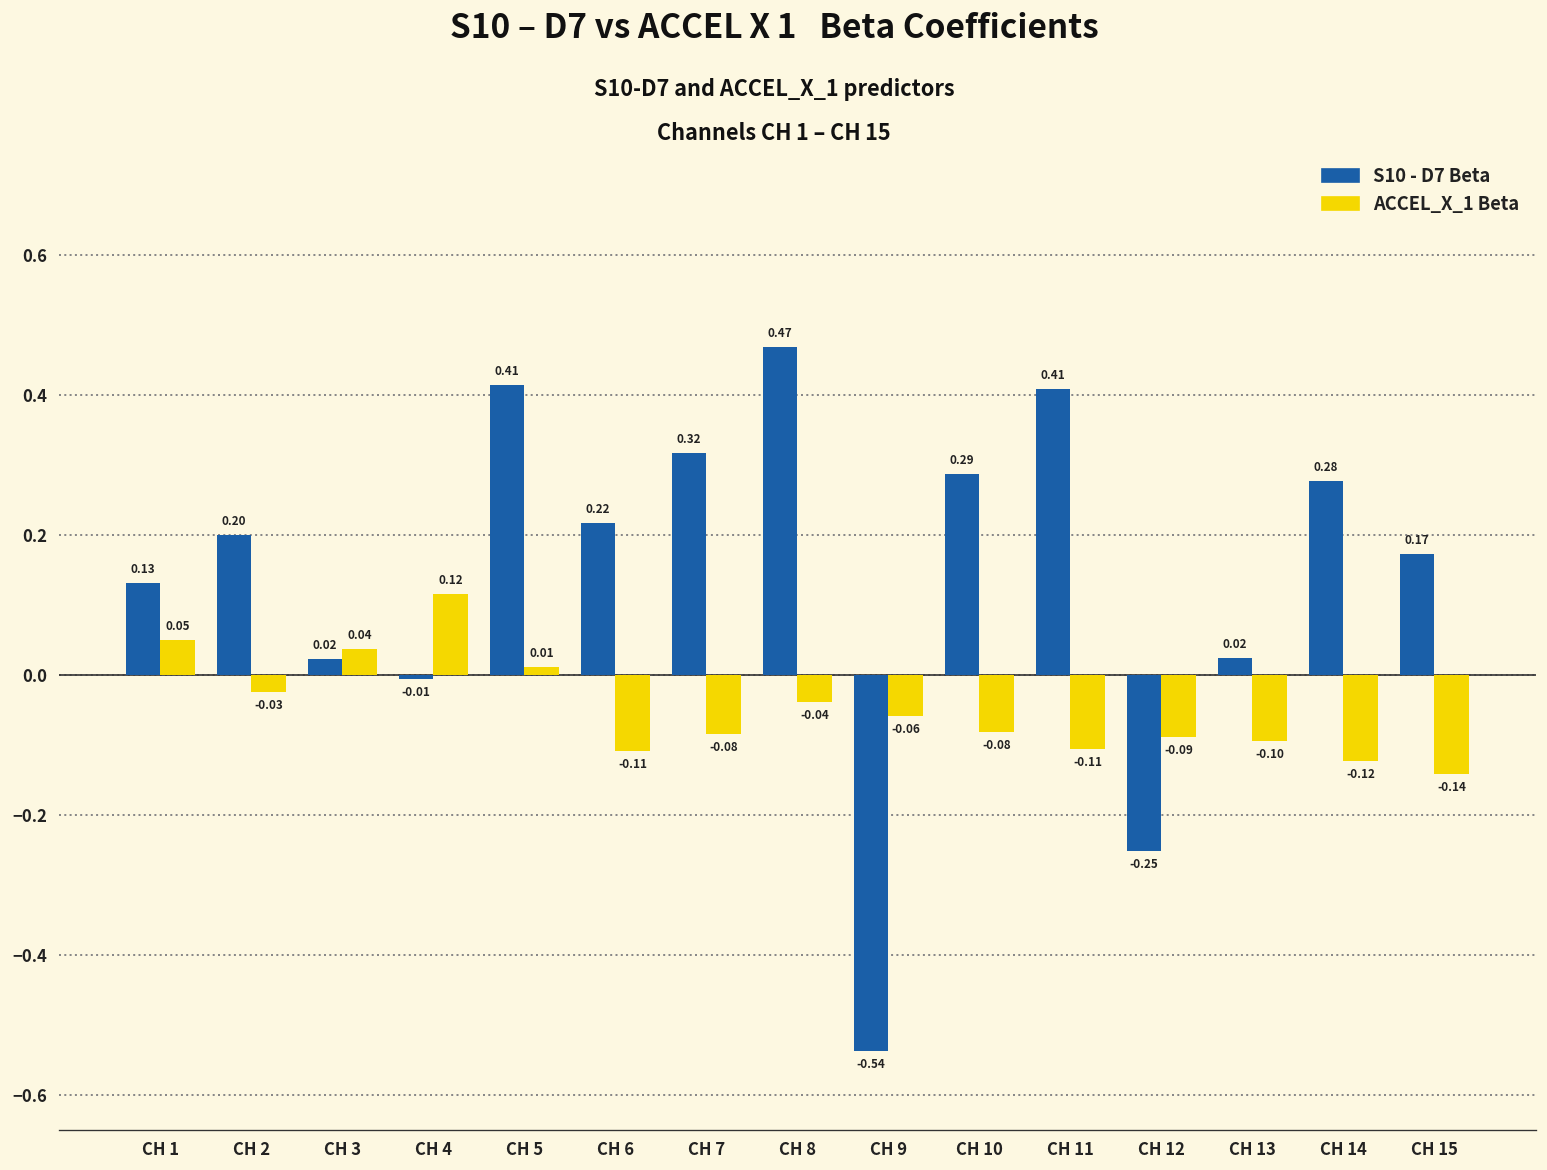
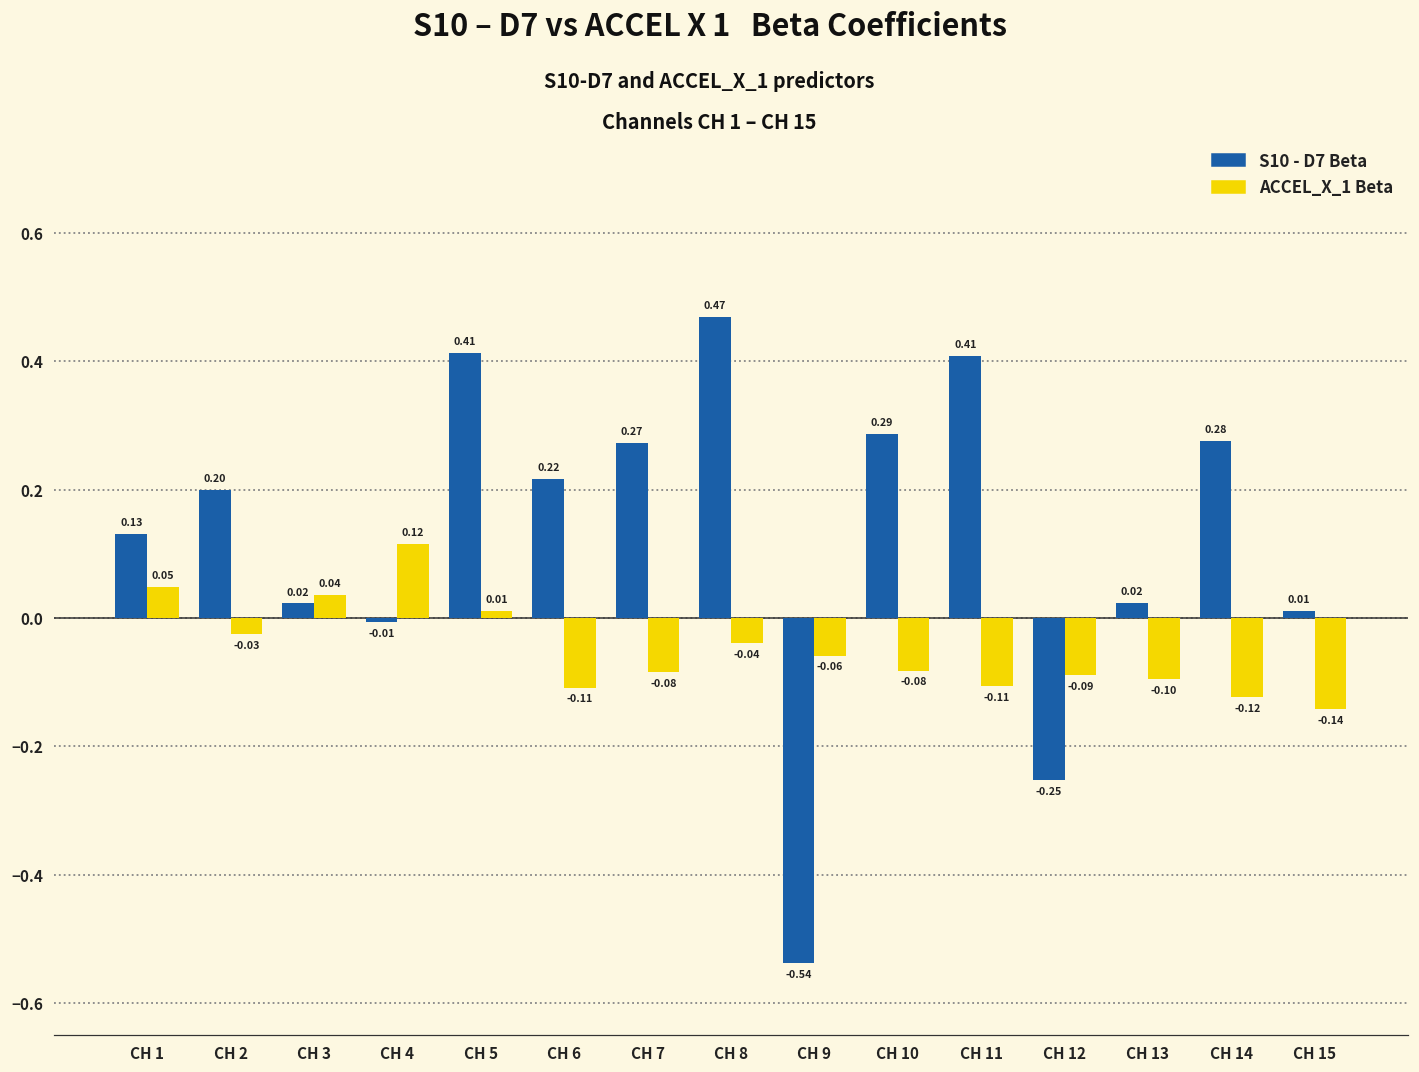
  {
    "S10 - D7 Beta": {
      "CH 1": 0.13,
      "CH 2": 0.20,
      "CH 3": 0.02,
      "CH 4": -0.01,
      "CH 5": 0.41,
      "CH 6": 0.22,
-     "CH 7": 0.32,
+     "CH 7": 0.27,
      "CH 8": 0.47,
      "CH 9": -0.54,
      "CH 10": 0.29,
      "CH 11": 0.41,
      "CH 12": -0.25,
      "CH 13": 0.02,
      "CH 14": 0.28,
-     "CH 15": 0.17
+     "CH 15": 0.01
    },
    "ACCEL_X_1 Beta": {
      "CH 1": 0.05,
      "CH 2": -0.03,
      "CH 3": 0.04,
      "CH 4": 0.12,
      "CH 5": 0.01,
      "CH 6": -0.11,
      "CH 7": -0.08,
      "CH 8": -0.04,
      "CH 9": -0.06,
      "CH 10": -0.08,
      "CH 11": -0.11,
      "CH 12": -0.09,
      "CH 13": -0.10,
      "CH 14": -0.12,
      "CH 15": -0.14
    }
  }
